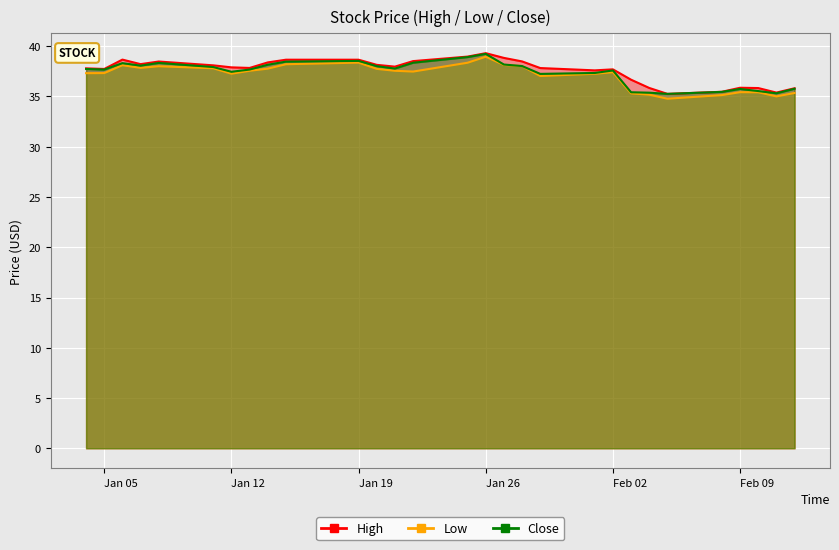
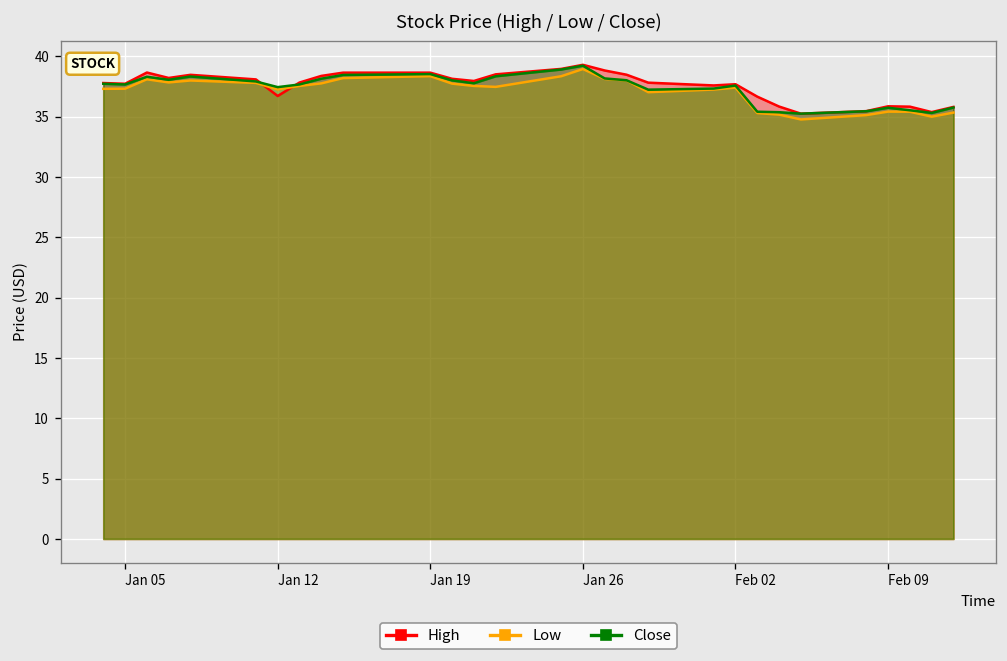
  {
    "High": {
-     "Jan 12": 37.9
+     "Jan 12": 36.7
    },
    "Low": {
      "Jan 05": 37.3,
      "Jan 26": 39.0,
      "Feb 09": 35.4
    }
  }
